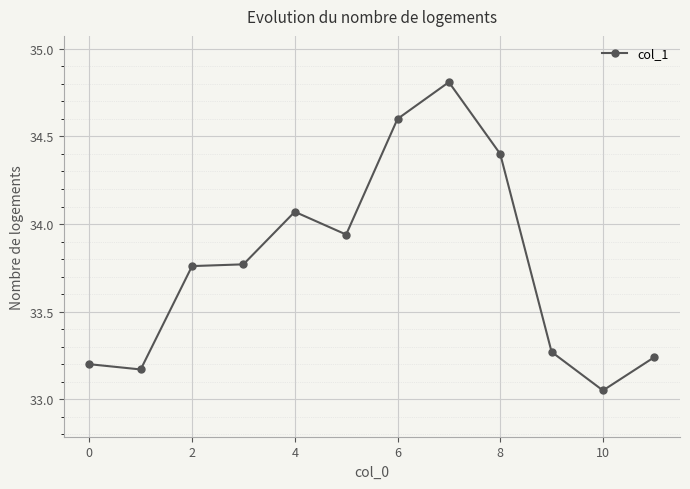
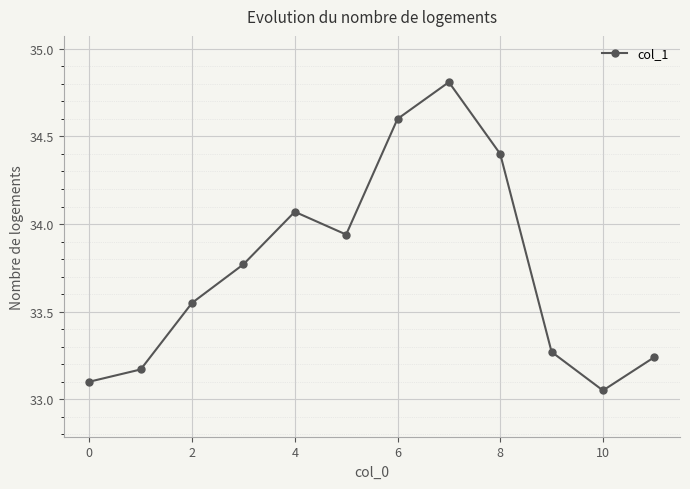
  {
-   "0": 33.2,
-   "2": 33.76,
+   "0": 33.1,
+   "2": 33.55,
    "4": 34.07,
    "6": 34.60,
    "8": 34.40,
    "10": 33.05
  }
